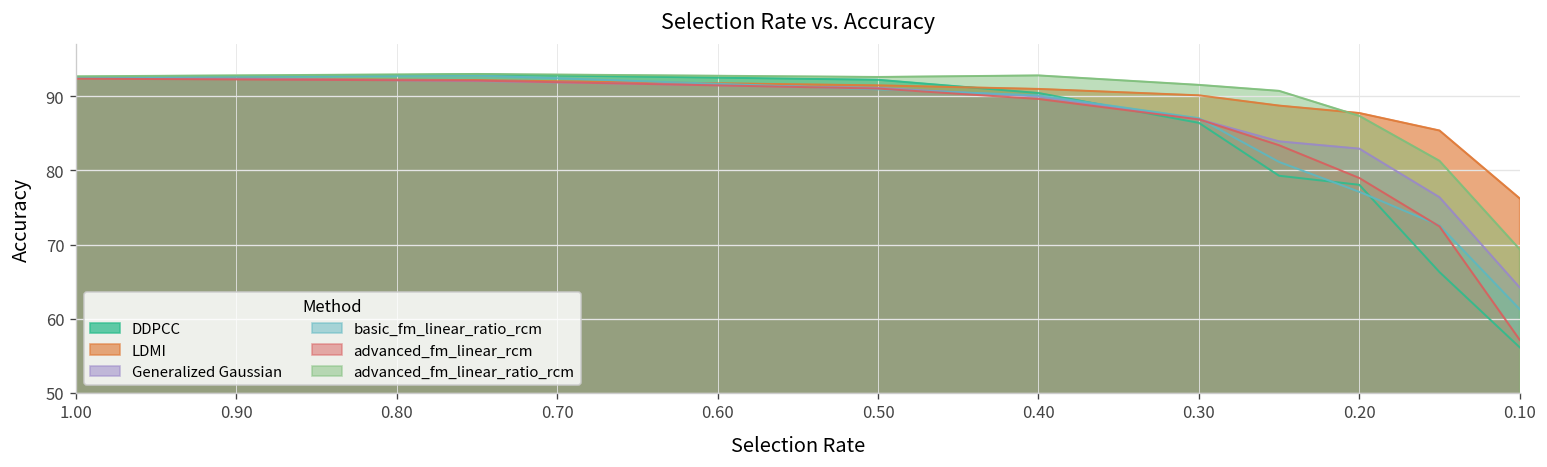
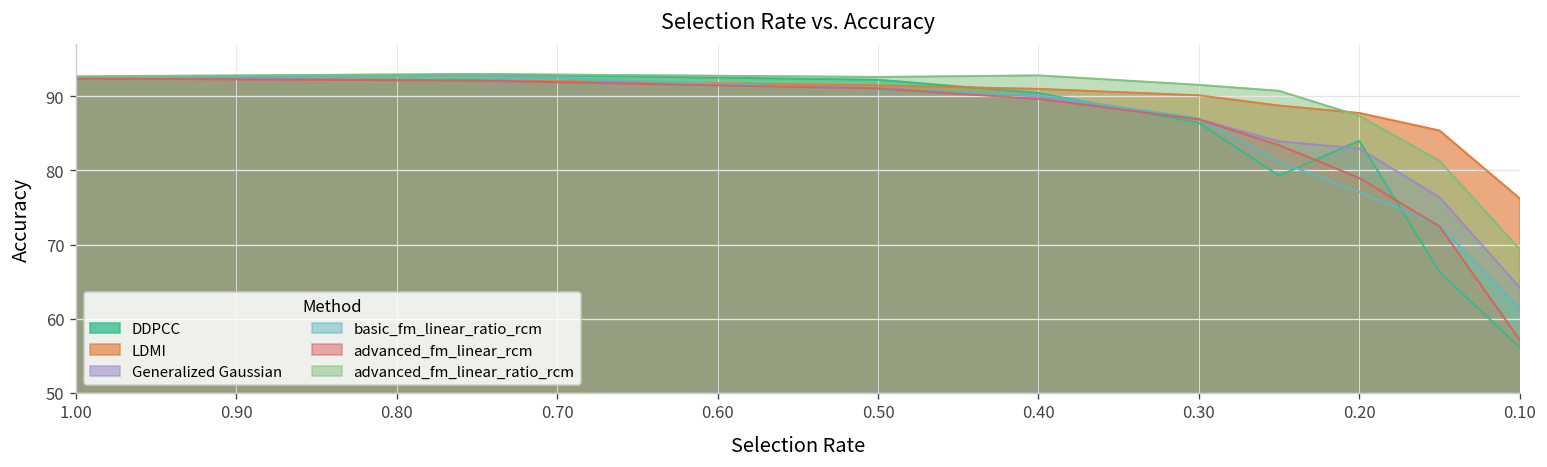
  {
    "DDPCC": {
      "0.30": 86,
-     "0.20": 78,
+     "0.20": 84,
      "0.10": 56
    }
  }
